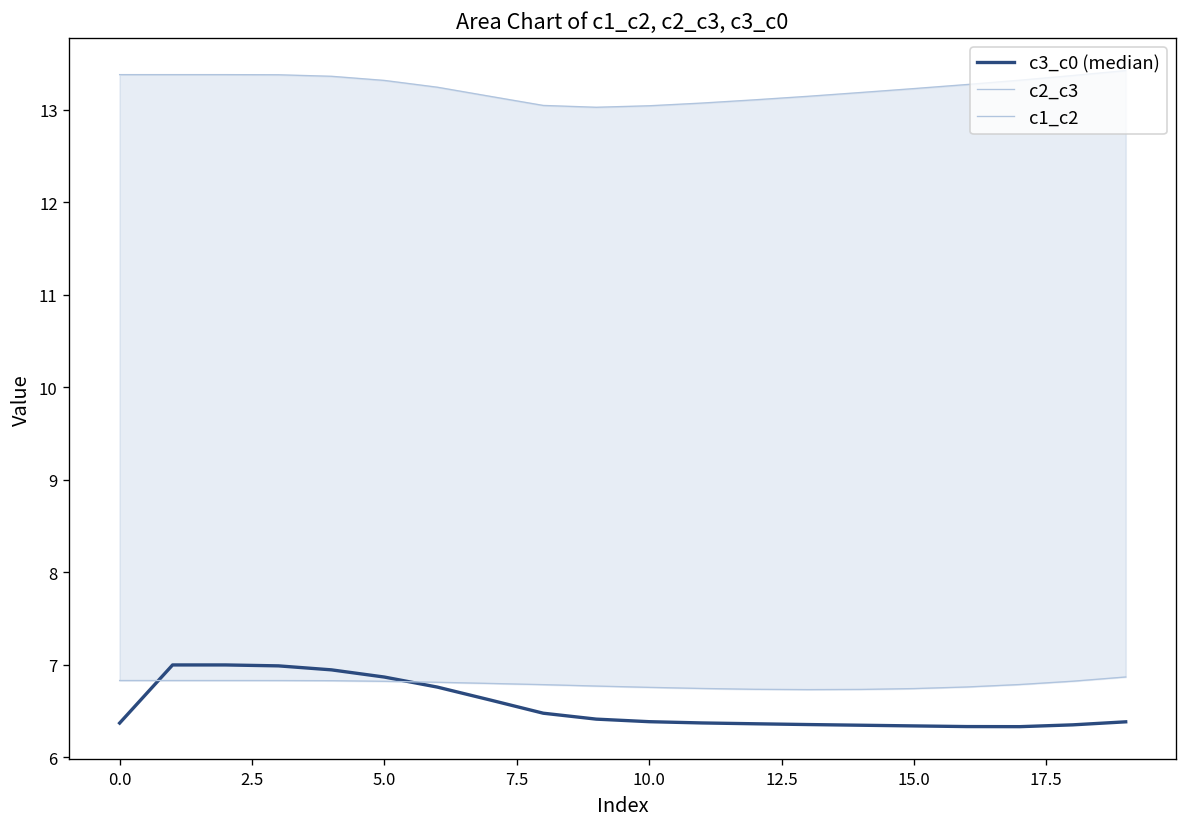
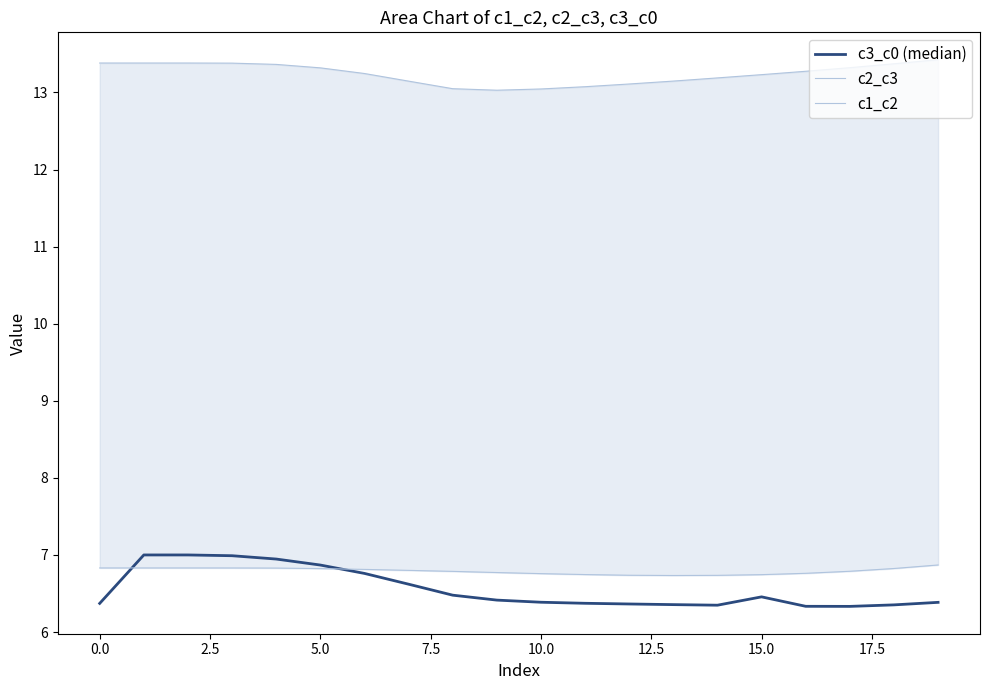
  {
    "c3_c0 (median)": {
      "0.0": 6.4,
      "5.0": 6.9,
      "10.0": 6.4,
-     "15.0": 6.3
+     "15.0": 6.5
    }
  }
